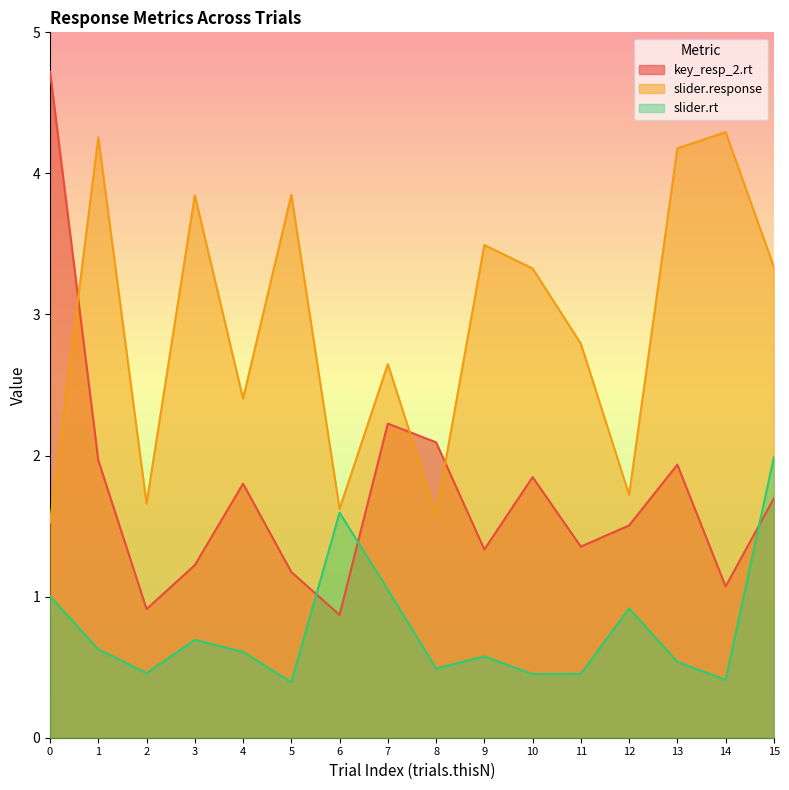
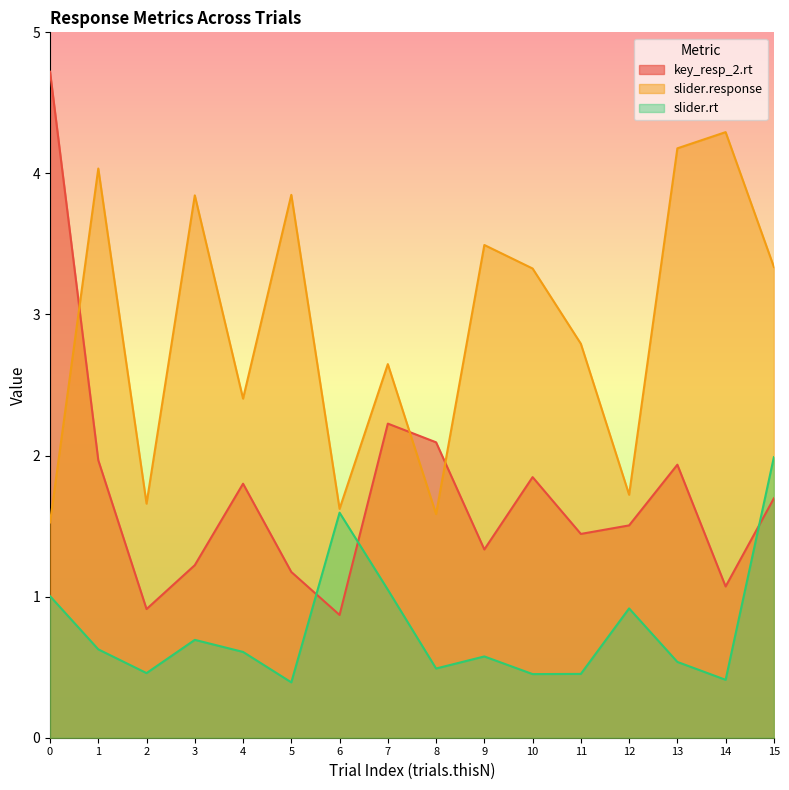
  {
    "key_resp_2.rt": {
      "0": 4.72,
      "1": 1.97,
      "2": 0.91,
      "3": 1.22,
      "4": 1.80,
      "5": 1.17,
      "6": 0.87,
      "7": 2.23,
      "8": 2.09,
      "9": 1.33,
      "10": 1.85,
-     "11": 1.35,
+     "11": 1.44,
      "12": 1.51,
      "13": 1.94,
      "14": 1.07,
      "15": 1.70
    },
    "slider.response": {
      "0": 1.53,
-     "1": 4.26,
+     "1": 4.03,
      "2": 1.66,
      "3": 3.84,
      "4": 2.40,
      "5": 3.85,
      "6": 1.62,
      "7": 2.65,
      "8": 1.59,
      "9": 3.49,
      "10": 3.33,
      "11": 2.79,
      "12": 1.72,
      "13": 4.18,
      "14": 4.29,
      "15": 3.34
    },
    "slider.rt": {
      "0": 1.00,
      "1": 0.63,
      "2": 0.46,
      "3": 0.69,
      "4": 0.61,
      "5": 0.39,
      "6": 1.60,
      "7": 1.05,
      "8": 0.49,
      "9": 0.58,
      "10": 0.45,
      "11": 0.45,
      "12": 0.92,
      "13": 0.54,
      "14": 0.41,
      "15": 1.99
    }
  }
